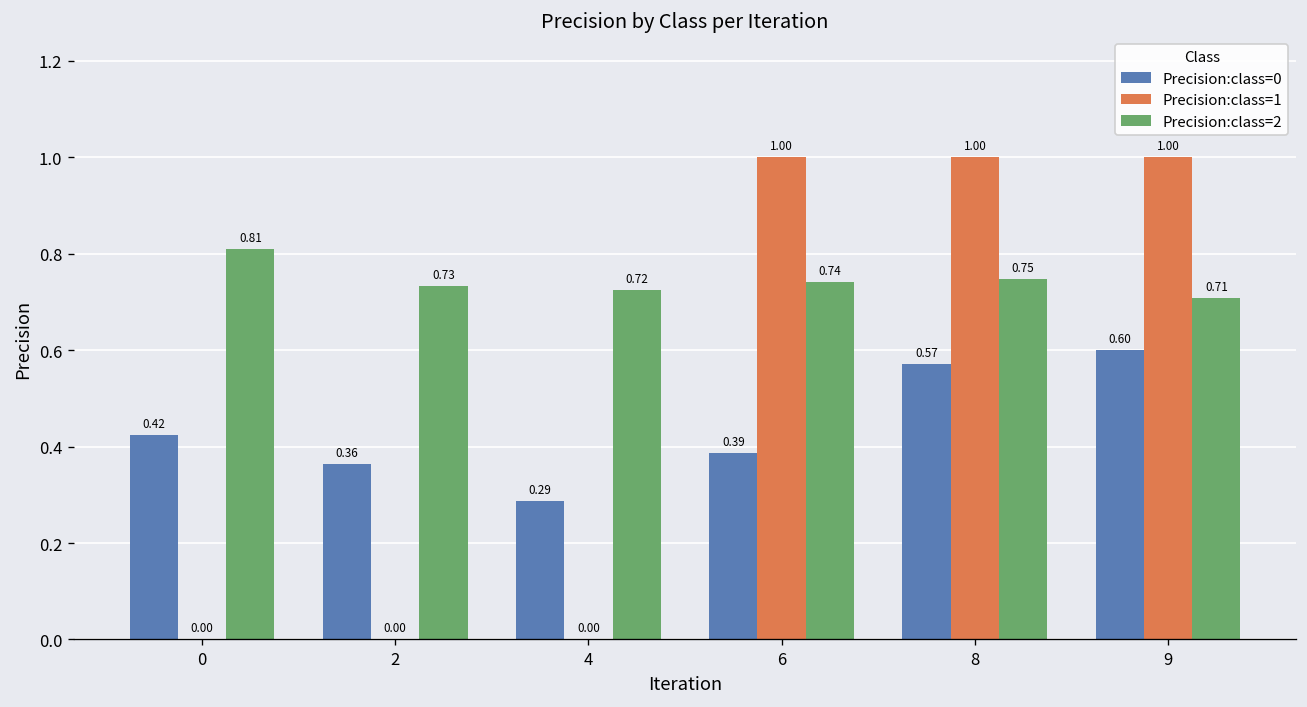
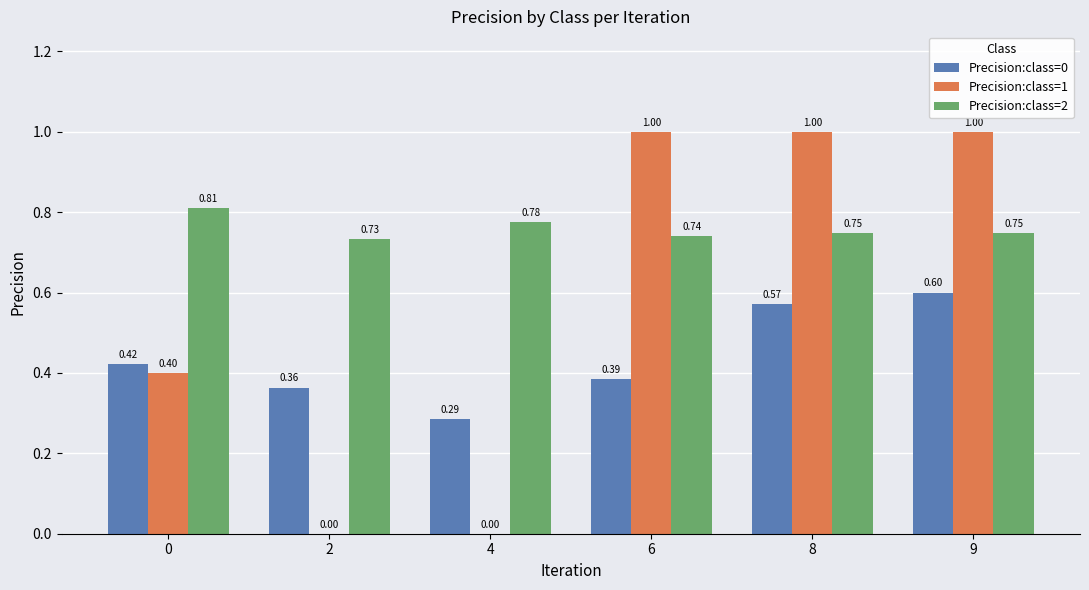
  {
    "Precision:class=0": {
      "0": 0.42,
      "2": 0.36,
      "4": 0.29,
      "6": 0.39,
      "8": 0.57,
      "9": 0.60
    },
    "Precision:class=1": {
-     "0": 0.00,
+     "0": 0.40,
      "2": 0.00,
      "4": 0.00,
      "6": 1.00,
      "8": 1.00
    },
    "Precision:class=2": {
      "0": 0.81,
      "2": 0.73,
-     "4": 0.72,
+     "4": 0.78,
      "6": 0.74,
      "8": 0.75,
-     "9": 0.71
+     "9": 0.75
    }
  }
